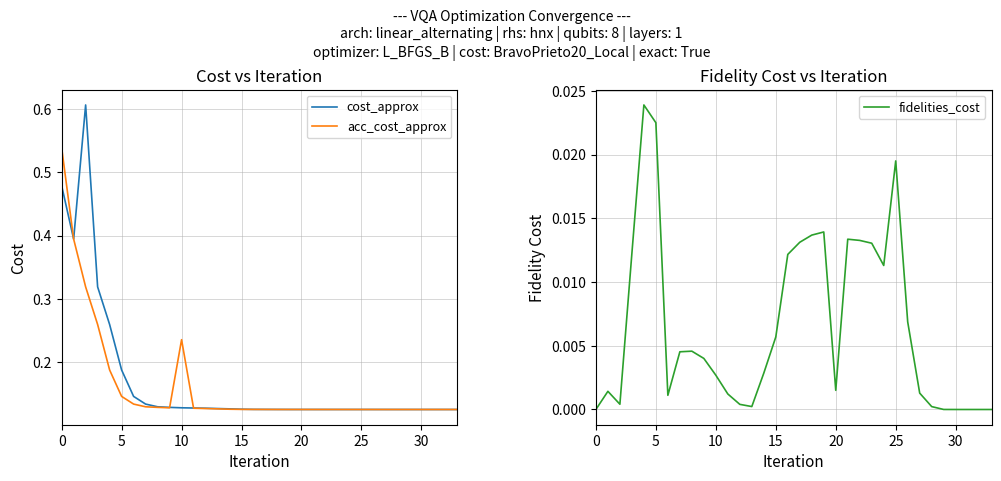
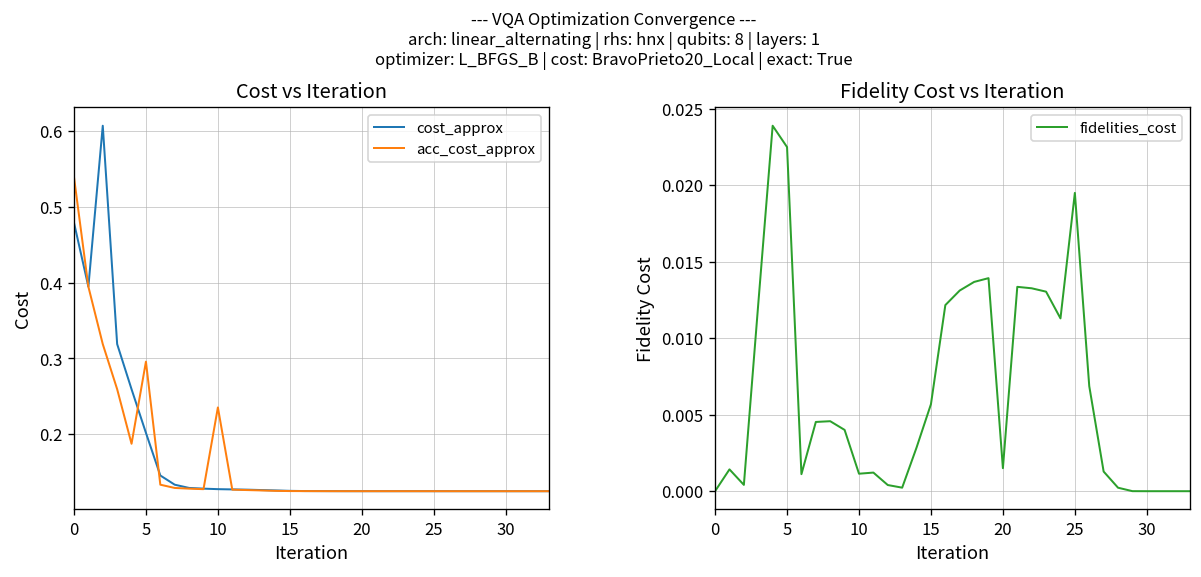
  {
    "Cost vs Iteration": {
      "cost_approx": {
        "0": 0.48,
-       "5": 0.19,
+       "5": 0.20,
        "10": 0.13
      },
      "acc_cost_approx": {
        "0": 0.54,
-       "5": 0.15,
+       "5": 0.30,
        "10": 0.24
      }
    },
    "Fidelity Cost vs Iteration": {
      "0": 0.0000,
      "5": 0.0225,
-     "10": 0.0027,
+     "10": 0.0011,
      "15": 0.0057,
      "20": 0.0015,
      "25": 0.0195,
      "30": 0.0000
    }
  }
